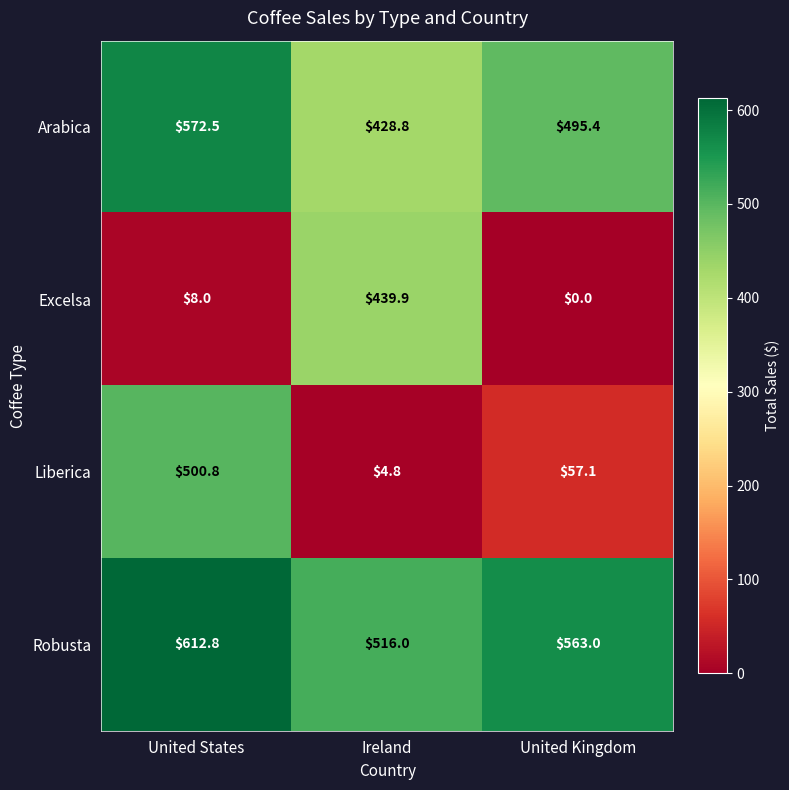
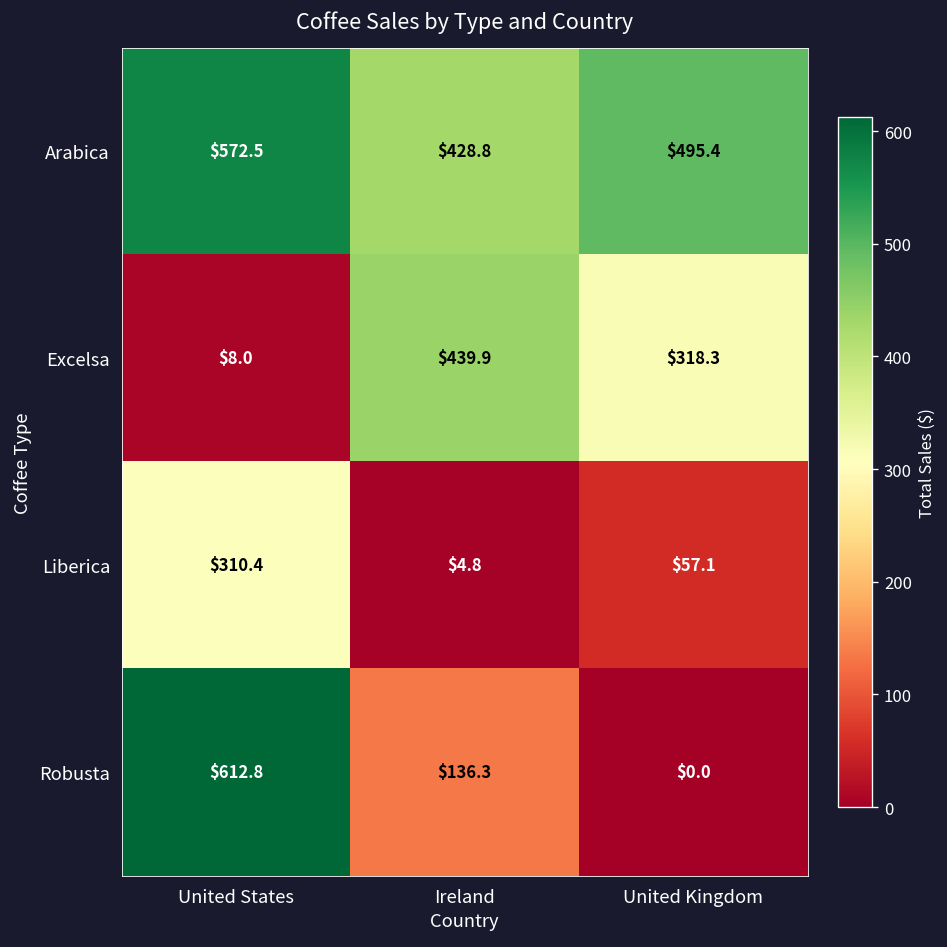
  {
    "Arabica": {
      "United States": "$572.5",
      "Ireland": "$428.8",
      "United Kingdom": "$495.4"
    },
    "Excelsa": {
      "United States": "$8.0",
      "Ireland": "$439.9",
-     "United Kingdom": "$0.0"
+     "United Kingdom": "$318.3"
    },
    "Liberica": {
-     "United States": "$500.8",
+     "United States": "$310.4",
      "Ireland": "$4.8",
      "United Kingdom": "$57.1"
    },
    "Robusta": {
      "United States": "$612.8",
-     "Ireland": "$516.0",
-     "United Kingdom": "$563.0"
+     "Ireland": "$136.3",
+     "United Kingdom": "$0.0"
    }
  }
